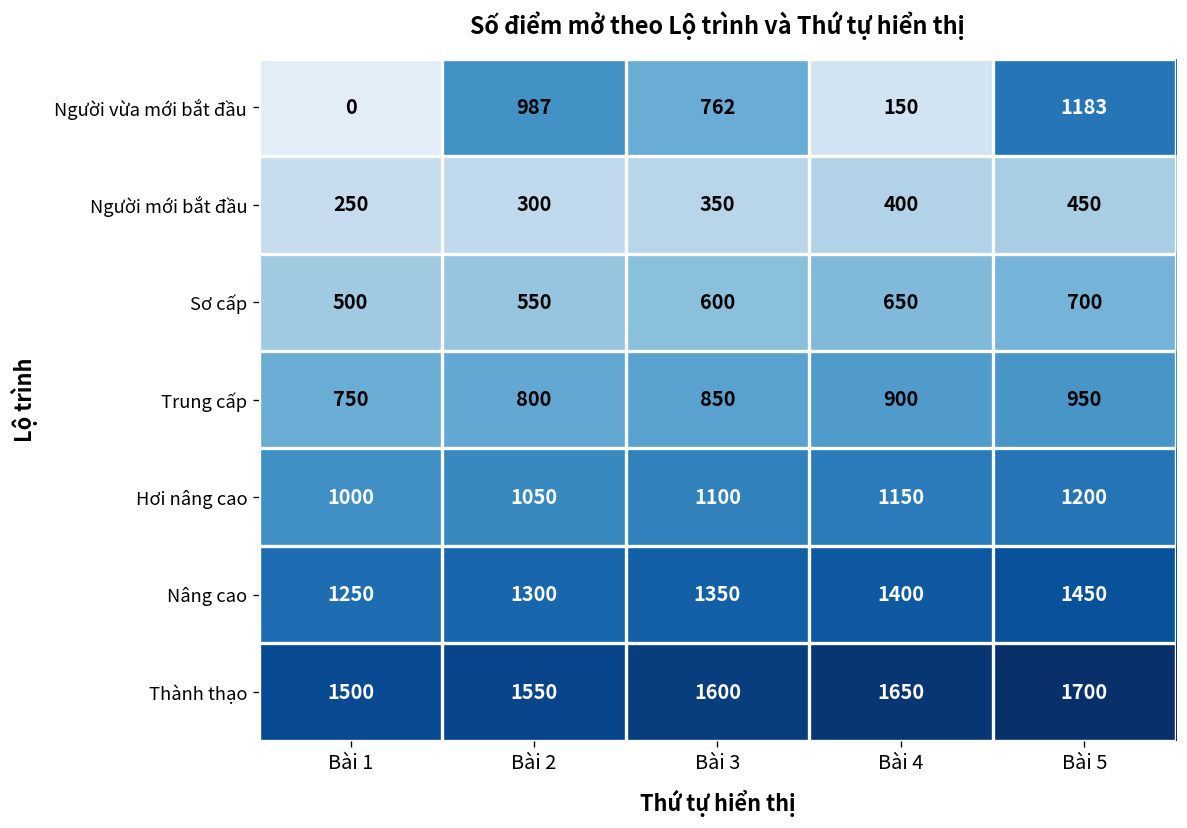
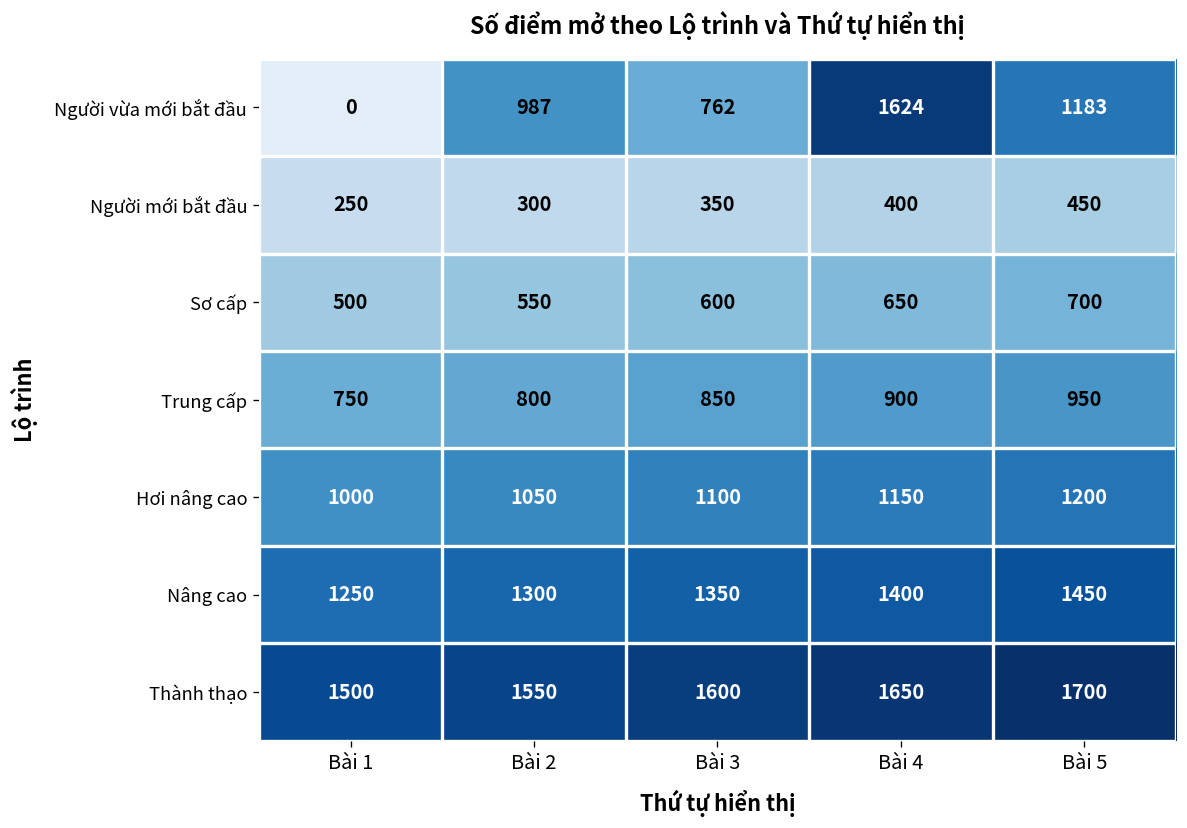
  {
    "Người vừa mới bắt đầu": {
      "Bài 1": 0,
      "Bài 2": 987,
      "Bài 3": 762,
-     "Bài 4": 150,
+     "Bài 4": 1624,
      "Bài 5": 1183
    },
    "Người mới bắt đầu": {
      "Bài 1": 250,
      "Bài 2": 300,
      "Bài 3": 350,
      "Bài 4": 400,
      "Bài 5": 450
    },
    "Sơ cấp": {
      "Bài 1": 500,
      "Bài 2": 550,
      "Bài 3": 600,
      "Bài 4": 650,
      "Bài 5": 700
    },
    "Trung cấp": {
      "Bài 1": 750,
      "Bài 2": 800,
      "Bài 3": 850,
      "Bài 4": 900,
      "Bài 5": 950
    },
    "Hơi nâng cao": {
      "Bài 1": 1000,
      "Bài 2": 1050,
      "Bài 3": 1100,
      "Bài 4": 1150,
      "Bài 5": 1200
    },
    "Nâng cao": {
      "Bài 1": 1250,
      "Bài 2": 1300,
      "Bài 3": 1350,
      "Bài 4": 1400,
      "Bài 5": 1450
    },
    "Thành thạo": {
      "Bài 1": 1500,
      "Bài 2": 1550,
      "Bài 3": 1600,
      "Bài 4": 1650,
      "Bài 5": 1700
    }
  }
